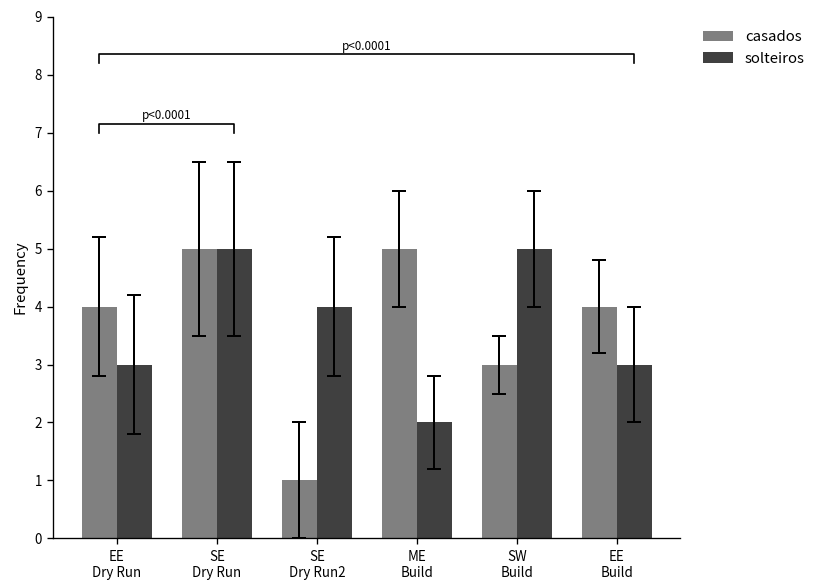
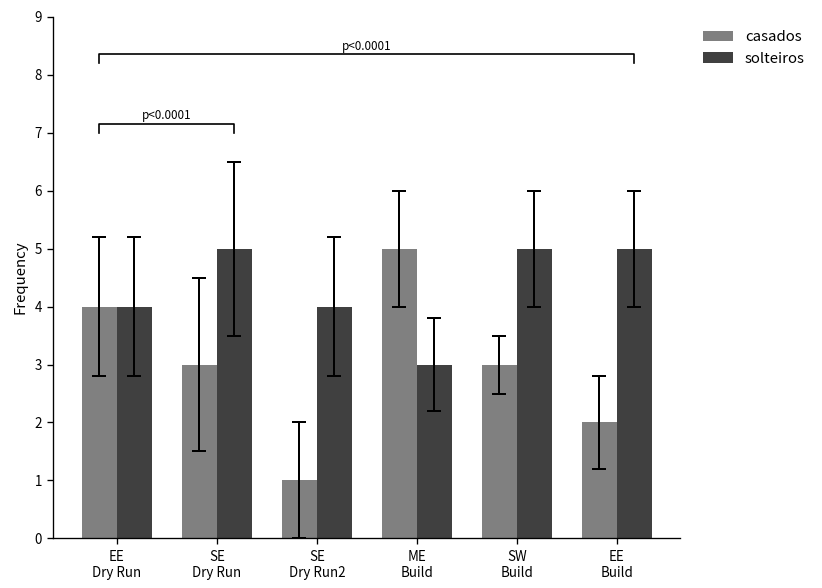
  {
    "casados": {
      "EE Dry Run": 4,
-     "SE Dry Run": 5,
+     "SE Dry Run": 3,
      "SE Dry Run2": 1,
      "ME Build": 5,
      "SW Build": 3,
-     "EE Build": 4
+     "EE Build": 2
    },
    "solteiros": {
-     "EE Dry Run": 3,
+     "EE Dry Run": 4,
      "SE Dry Run": 5,
      "SE Dry Run2": 4,
-     "ME Build": 2,
+     "ME Build": 3,
      "SW Build": 5,
-     "EE Build": 3
+     "EE Build": 5
    }
  }
